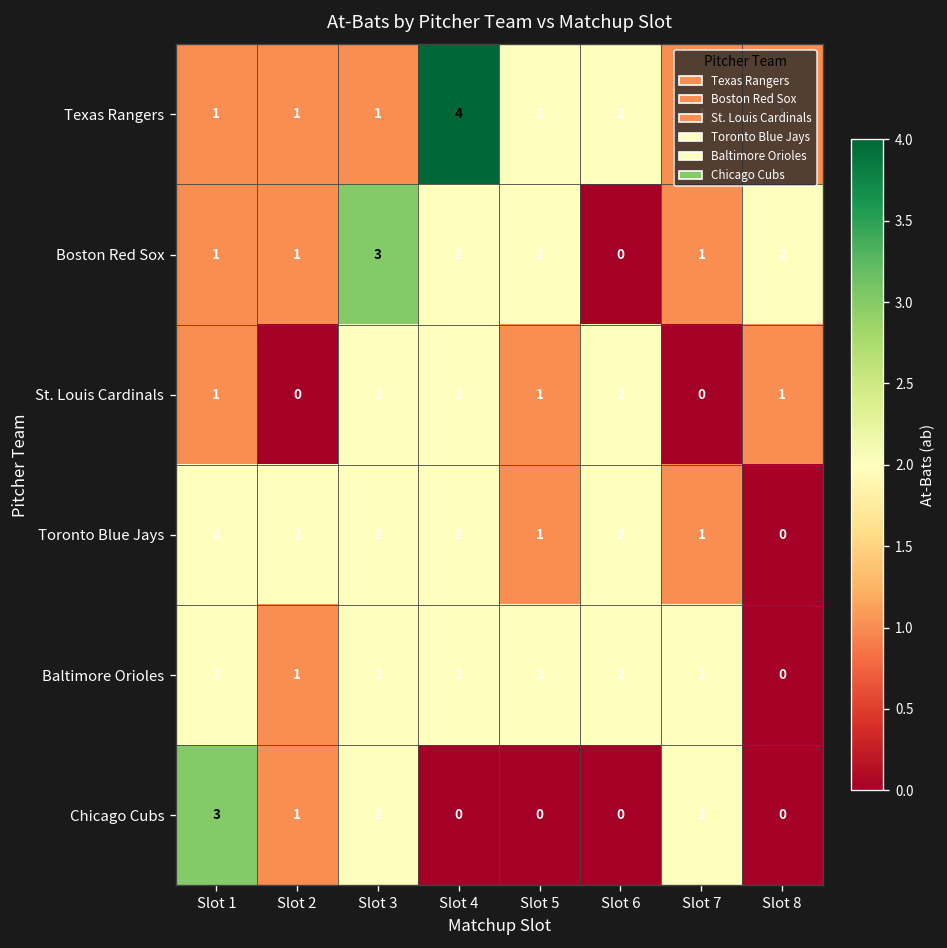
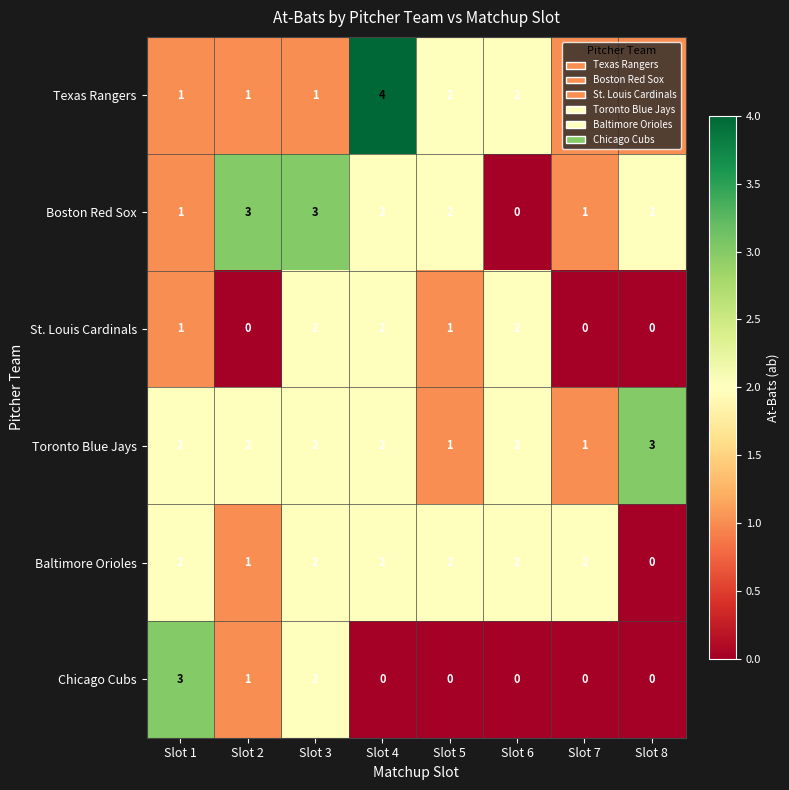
  {
    "Texas Rangers": {
      "Slot 1": 1,
      "Slot 2": 1,
      "Slot 3": 1,
      "Slot 4": 4,
      "Slot 5": 2,
      "Slot 6": 2
    },
    "Boston Red Sox": {
      "Slot 1": 1,
-     "Slot 2": 1,
+     "Slot 2": 3,
      "Slot 3": 3,
      "Slot 4": 2,
      "Slot 5": 2,
      "Slot 6": 0,
      "Slot 7": 1,
      "Slot 8": 2
    },
    "St. Louis Cardinals": {
      "Slot 1": 1,
      "Slot 2": 0,
      "Slot 3": 2,
      "Slot 4": 2,
      "Slot 5": 1,
      "Slot 6": 2,
      "Slot 7": 0,
-     "Slot 8": 1
+     "Slot 8": 0
    },
    "Toronto Blue Jays": {
      "Slot 1": 2,
      "Slot 2": 2,
      "Slot 3": 2,
      "Slot 4": 2,
      "Slot 5": 1,
      "Slot 6": 2,
      "Slot 7": 1,
-     "Slot 8": 0
+     "Slot 8": 3
    },
    "Baltimore Orioles": {
      "Slot 1": 2,
      "Slot 2": 1,
      "Slot 3": 2,
      "Slot 4": 2,
      "Slot 5": 2,
      "Slot 6": 2,
      "Slot 7": 2,
      "Slot 8": 0
    },
    "Chicago Cubs": {
      "Slot 1": 3,
      "Slot 2": 1,
      "Slot 3": 2,
      "Slot 4": 0,
      "Slot 5": 0,
      "Slot 6": 0,
-     "Slot 7": 2,
+     "Slot 7": 0,
      "Slot 8": 0
    }
  }
